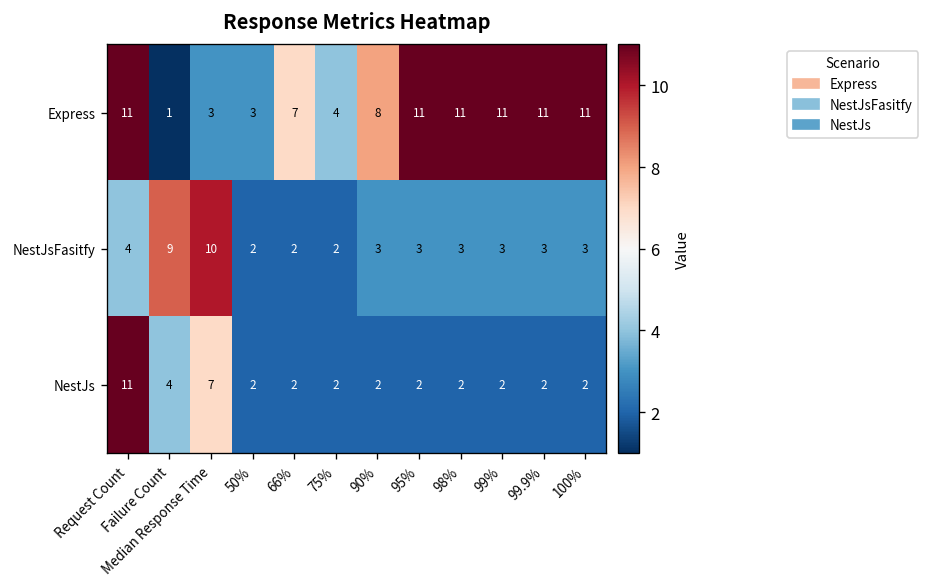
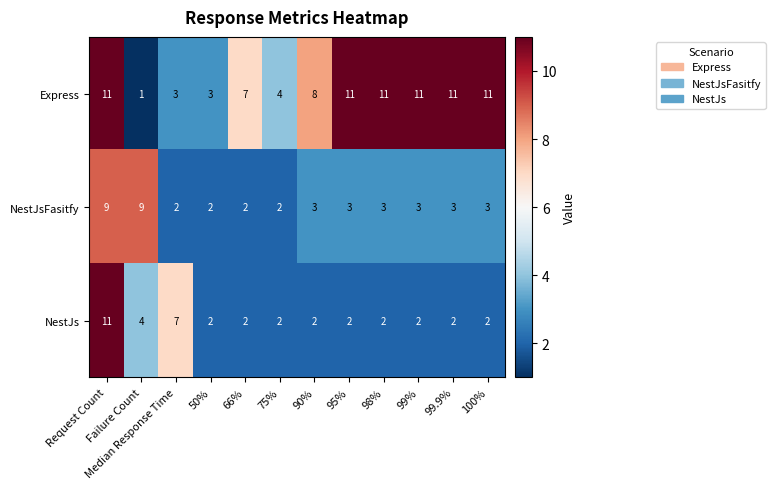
  {
    "Express": {
      "Request Count": 11,
      "Failure Count": 1,
      "Median Response Time": 3,
      "50%": 3,
      "66%": 7,
      "75%": 4,
      "90%": 8,
      "95%": 11,
      "98%": 11,
      "99%": 11,
      "99.9%": 11,
      "100%": 11
    },
    "NestJsFasitfy": {
-     "Request Count": 4,
+     "Request Count": 9,
      "Failure Count": 9,
-     "Median Response Time": 10,
+     "Median Response Time": 2,
      "50%": 2,
      "66%": 2,
      "75%": 2,
      "90%": 3,
      "95%": 3,
      "98%": 3,
      "99%": 3,
      "99.9%": 3,
      "100%": 3
    },
    "NestJs": {
      "Request Count": 11,
      "Failure Count": 4,
      "Median Response Time": 7,
      "50%": 2,
      "66%": 2,
      "75%": 2,
      "90%": 2,
      "95%": 2,
      "98%": 2,
      "99%": 2,
      "99.9%": 2,
      "100%": 2
    }
  }
